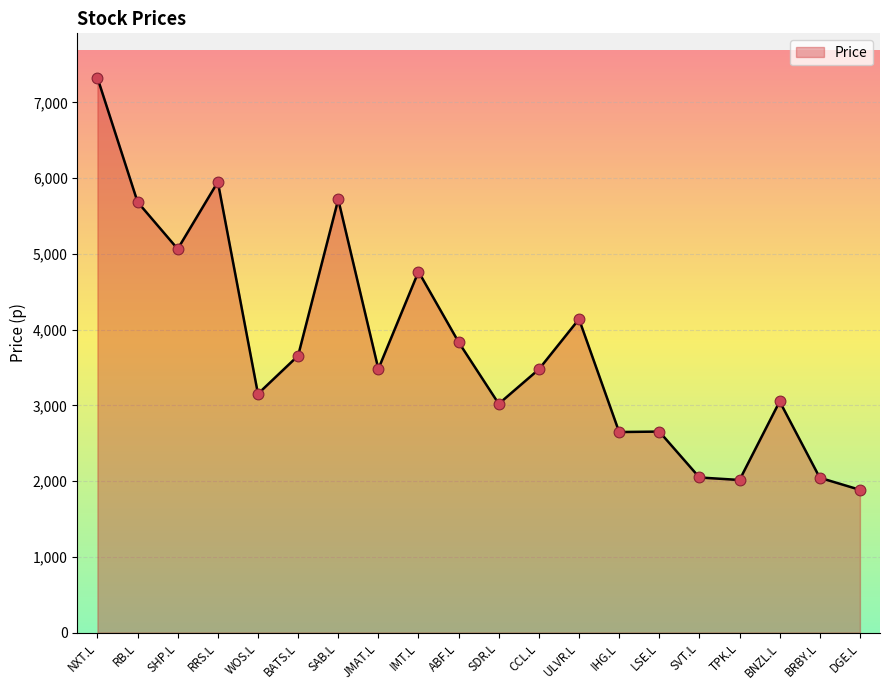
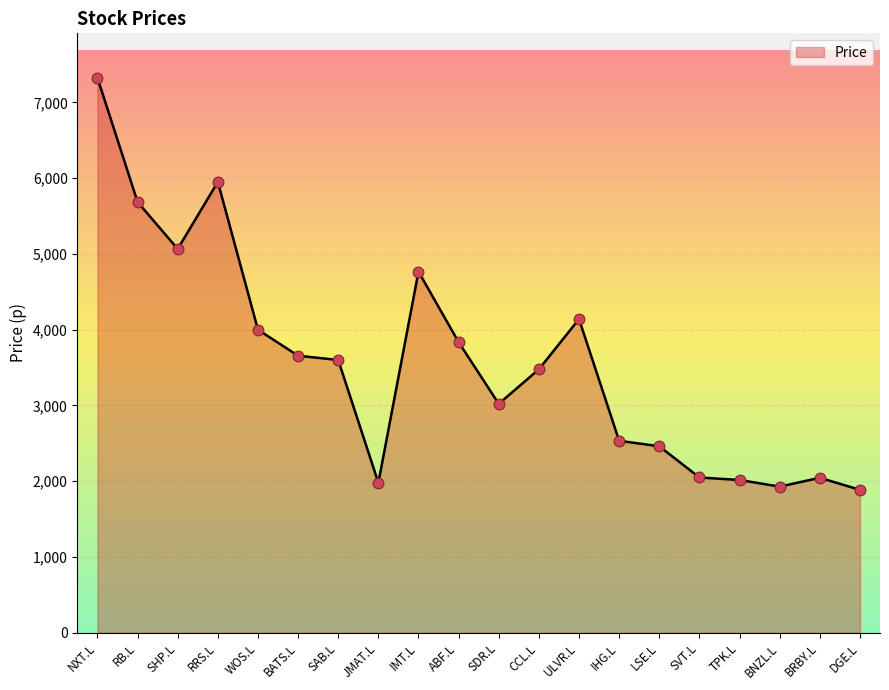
  {
    "NXT.L": "7,300",
    "RB.L": "5,700",
    "SHP.L": "5,100",
    "RRS.L": "5,900",
-   "WOS.L": "3,200",
+   "WOS.L": "4,000",
    "BATS.L": "3,700",
-   "SAB.L": "5,700",
-   "JMAT.L": "3,500",
+   "SAB.L": "3,600",
+   "JMAT.L": "2,000",
    "IMT.L": "4,800",
    "ABF.L": "3,800",
    "SDR.L": "3,000",
    "CCL.L": "3,500",
    "ULVR.L": "4,100",
-   "IHG.L": "2,600",
-   "LSE.L": "2,700",
+   "IHG.L": "2,500",
+   "LSE.L": "2,500",
    "SVT.L": "2,000",
    "TPK.L": "2,000",
-   "BNZL.L": "3,100",
+   "BNZL.L": "1,900",
    "BRBY.L": "2,000",
    "DGE.L": "1,900"
  }
